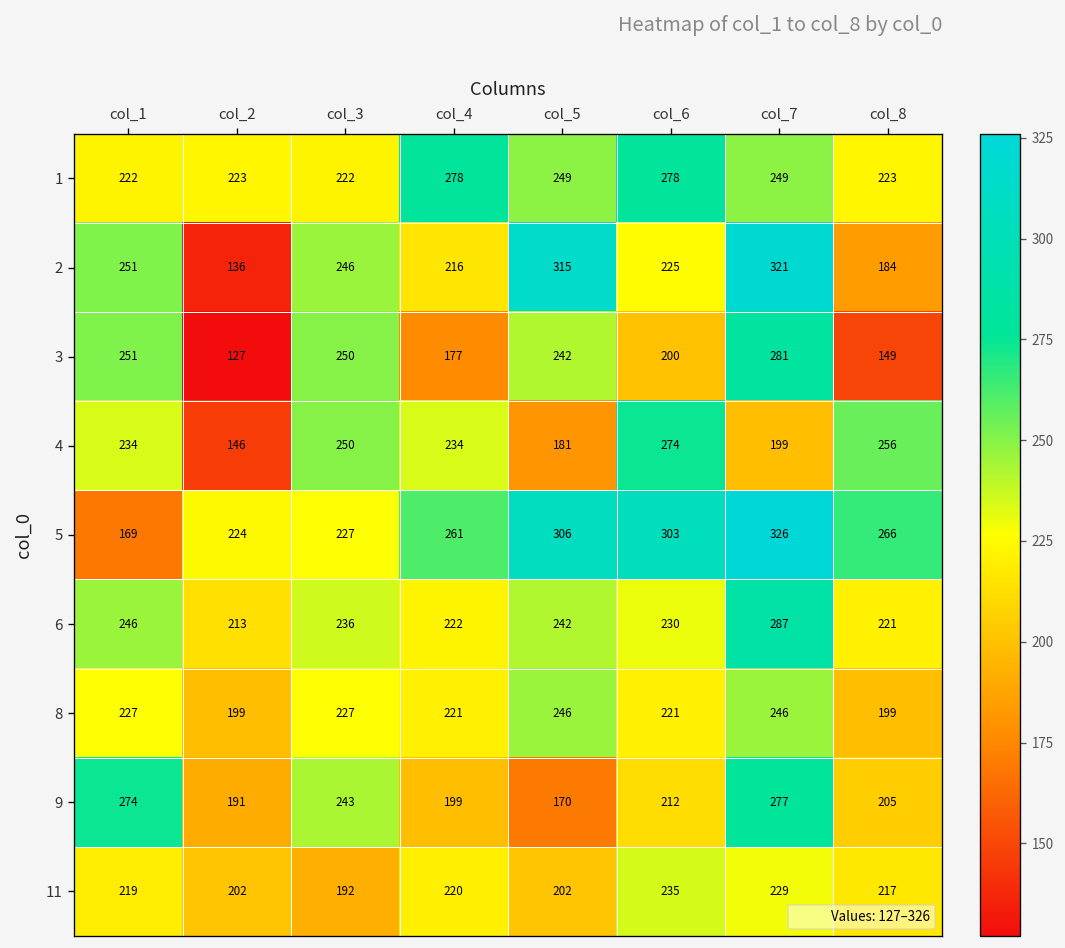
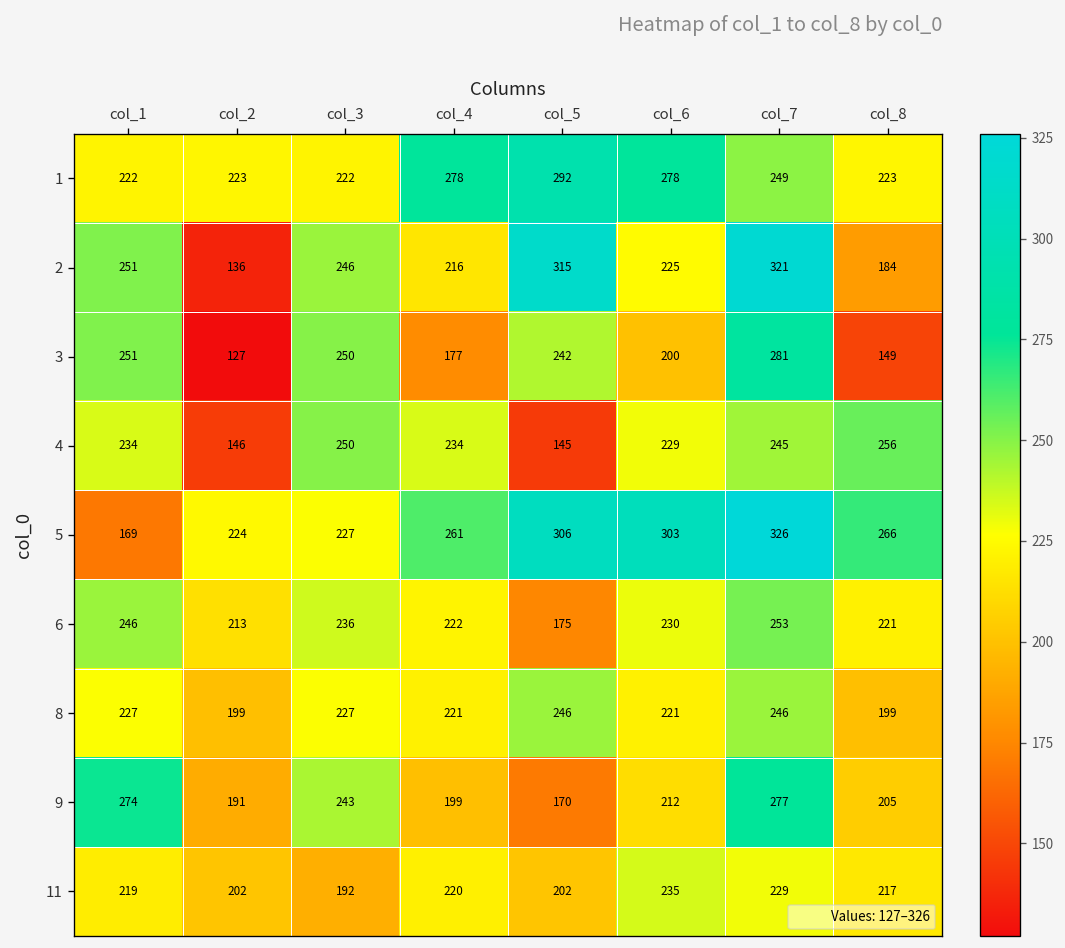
  {
    "1": {
      "col_1": 222,
      "col_2": 223,
      "col_3": 222,
      "col_4": 278,
-     "col_5": 249,
+     "col_5": 292,
      "col_6": 278,
      "col_7": 249,
      "col_8": 223
    },
    "2": {
      "col_1": 251,
      "col_2": 136,
      "col_3": 246,
      "col_4": 216,
      "col_5": 315,
      "col_6": 225,
      "col_7": 321,
      "col_8": 184
    },
    "3": {
      "col_1": 251,
      "col_2": 127,
      "col_3": 250,
      "col_4": 177,
      "col_5": 242,
      "col_6": 200,
      "col_7": 281,
      "col_8": 149
    },
    "4": {
      "col_1": 234,
      "col_2": 146,
      "col_3": 250,
      "col_4": 234,
-     "col_5": 181,
-     "col_6": 274,
-     "col_7": 199,
+     "col_5": 145,
+     "col_6": 229,
+     "col_7": 245,
      "col_8": 256
    },
    "5": {
      "col_1": 169,
      "col_2": 224,
      "col_3": 227,
      "col_4": 261,
      "col_5": 306,
      "col_6": 303,
      "col_7": 326,
      "col_8": 266
    },
    "6": {
      "col_1": 246,
      "col_2": 213,
      "col_3": 236,
      "col_4": 222,
-     "col_5": 242,
+     "col_5": 175,
      "col_6": 230,
-     "col_7": 287,
+     "col_7": 253,
      "col_8": 221
    },
    "8": {
      "col_1": 227,
      "col_2": 199,
      "col_3": 227,
      "col_4": 221,
      "col_5": 246,
      "col_6": 221,
      "col_7": 246,
      "col_8": 199
    },
    "9": {
      "col_1": 274,
      "col_2": 191,
      "col_3": 243,
      "col_4": 199,
      "col_5": 170,
      "col_6": 212,
      "col_7": 277,
      "col_8": 205
    },
    "11": {
      "col_1": 219,
      "col_2": 202,
      "col_3": 192,
      "col_4": 220,
      "col_5": 202,
      "col_6": 235,
      "col_7": 229,
      "col_8": 217
    }
  }
